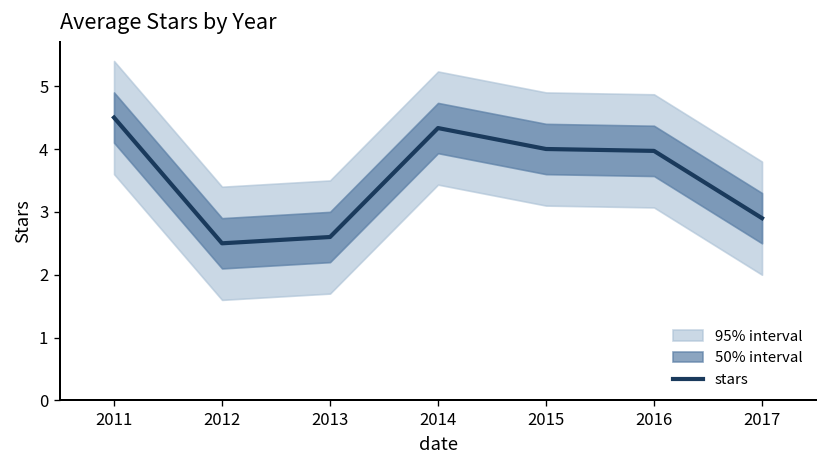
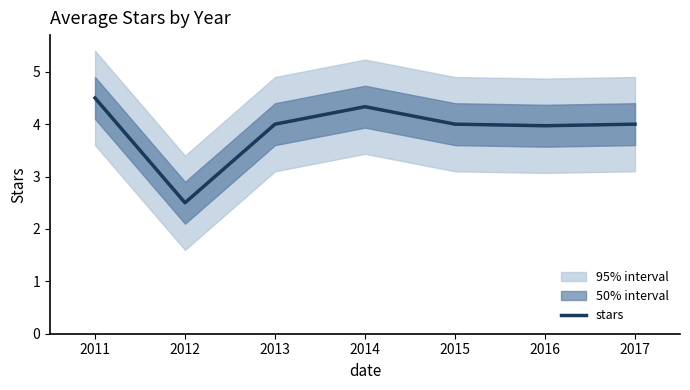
  {
    "stars": {
      "2011": 4.5,
      "2012": 2.5,
-     "2013": 2.6,
+     "2013": 4.0,
      "2014": 4.3,
      "2015": 4.0,
      "2016": 4.0,
-     "2017": 2.9
+     "2017": 4.0
    }
  }
